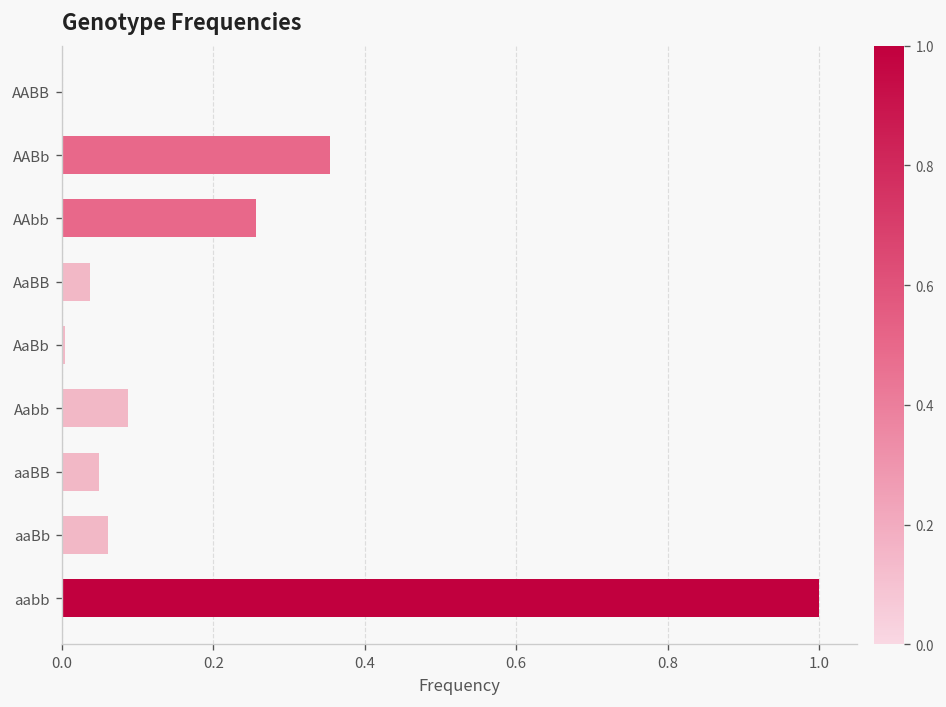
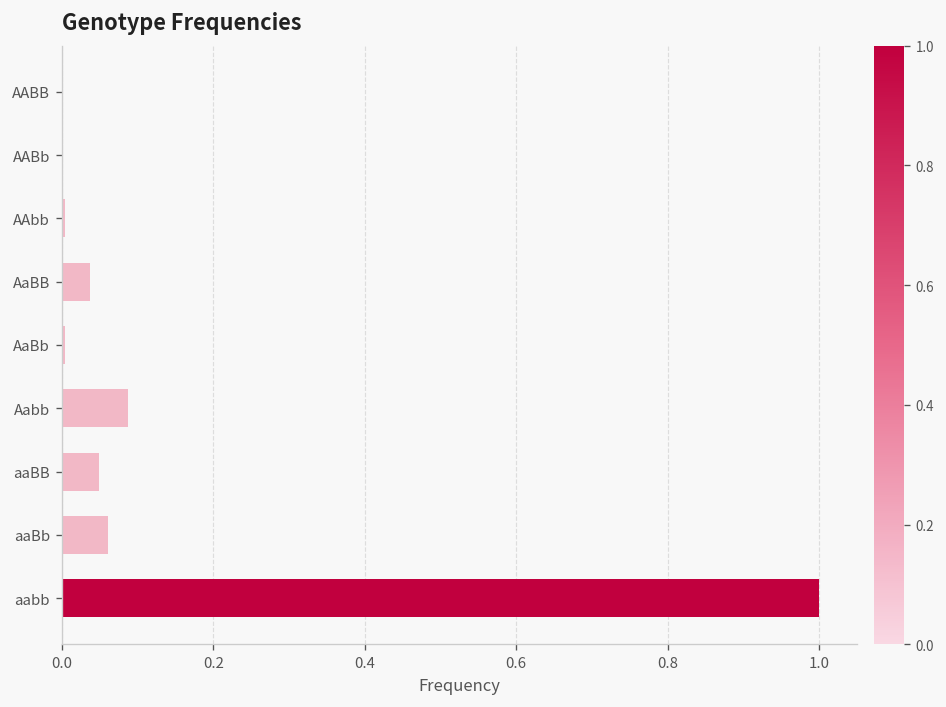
  {
-   "AABb": 0.35,
-   "AAbb": 0.26,
+   "AABb": 0.00,
+   "AAbb": 0.00,
    "AaBB": 0.04,
    "Aabb": 0.09,
    "aaBB": 0.05,
    "aaBb": 0.06,
    "aabb": 1.00
  }
